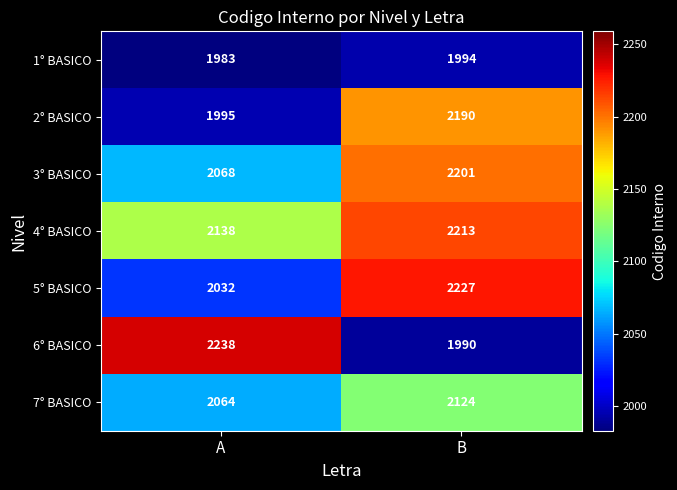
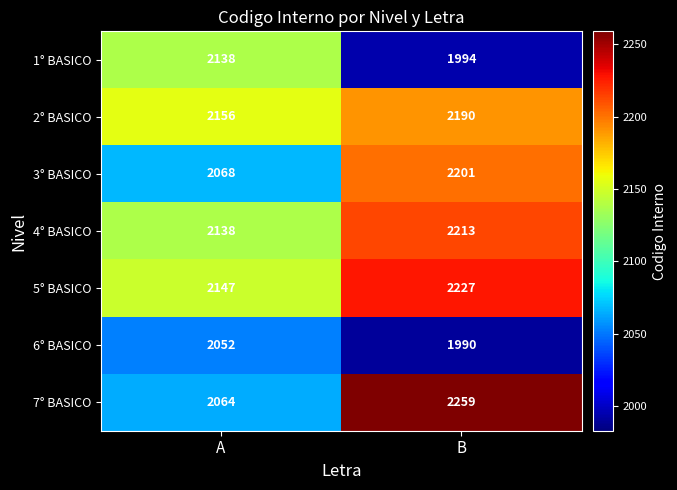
  {
    "1° BASICO": {
-     "A": 1983,
+     "A": 2138,
      "B": 1994
    },
    "2° BASICO": {
-     "A": 1995,
+     "A": 2156,
      "B": 2190
    },
    "3° BASICO": {
      "A": 2068,
      "B": 2201
    },
    "4° BASICO": {
      "A": 2138,
      "B": 2213
    },
    "5° BASICO": {
-     "A": 2032,
+     "A": 2147,
      "B": 2227
    },
    "6° BASICO": {
-     "A": 2238,
+     "A": 2052,
      "B": 1990
    },
    "7° BASICO": {
      "A": 2064,
-     "B": 2124
+     "B": 2259
    }
  }
